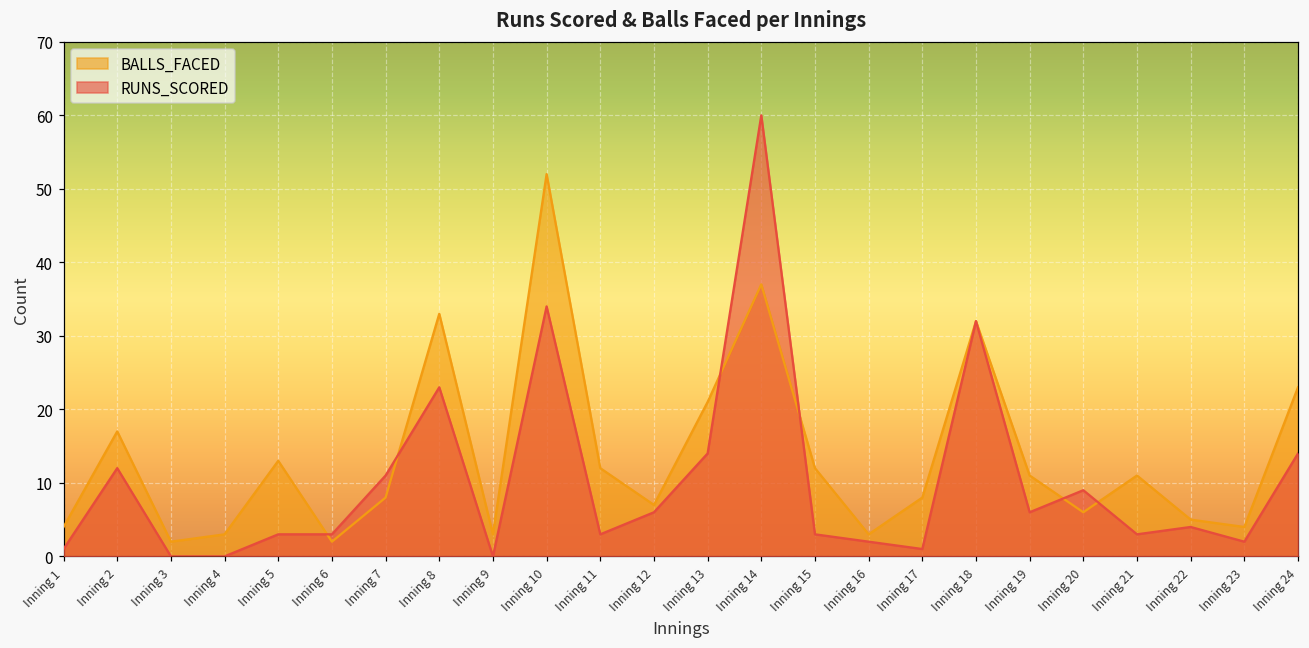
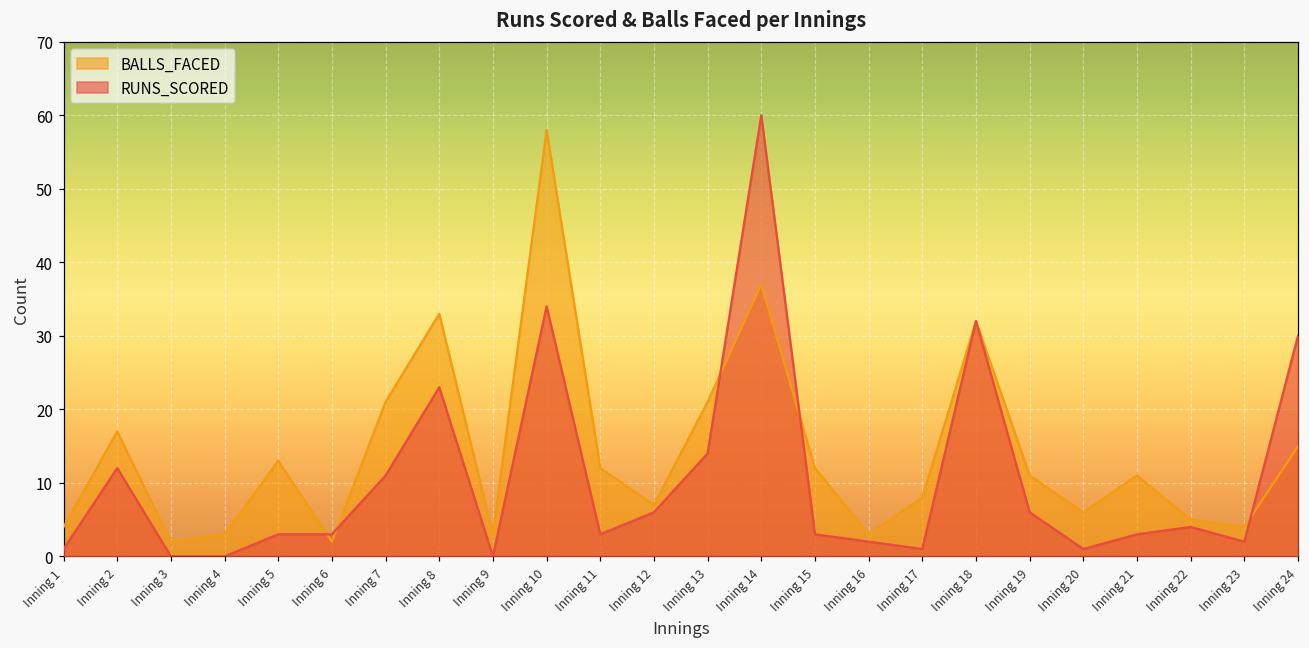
  {
    "BALLS_FACED": {
      "Inning 1": 4,
      "Inning 2": 17,
      "Inning 3": 2,
      "Inning 4": 3,
      "Inning 5": 13,
      "Inning 6": 2,
-     "Inning 7": 8,
+     "Inning 7": 21,
      "Inning 8": 33,
      "Inning 9": 3,
-     "Inning 10": 52,
+     "Inning 10": 58,
      "Inning 11": 12,
      "Inning 12": 7,
      "Inning 13": 21,
      "Inning 14": 37,
      "Inning 15": 12,
      "Inning 16": 3,
      "Inning 17": 8,
      "Inning 19": 11,
      "Inning 20": 6,
      "Inning 21": 11,
      "Inning 22": 5,
      "Inning 23": 4,
-     "Inning 24": 23
+     "Inning 24": 15
    },
    "RUNS_SCORED": {
      "Inning 1": 1,
      "Inning 2": 12,
      "Inning 3": 0,
      "Inning 4": 0,
      "Inning 5": 3,
      "Inning 6": 3,
      "Inning 7": 11,
      "Inning 8": 23,
      "Inning 9": 0,
      "Inning 10": 34,
      "Inning 11": 3,
      "Inning 12": 6,
      "Inning 13": 14,
      "Inning 14": 60,
      "Inning 15": 3,
      "Inning 16": 2,
      "Inning 17": 1,
      "Inning 19": 6,
-     "Inning 20": 9,
+     "Inning 20": 1,
      "Inning 21": 3,
      "Inning 22": 4,
      "Inning 23": 2,
-     "Inning 24": 14
+     "Inning 24": 30
    }
  }
